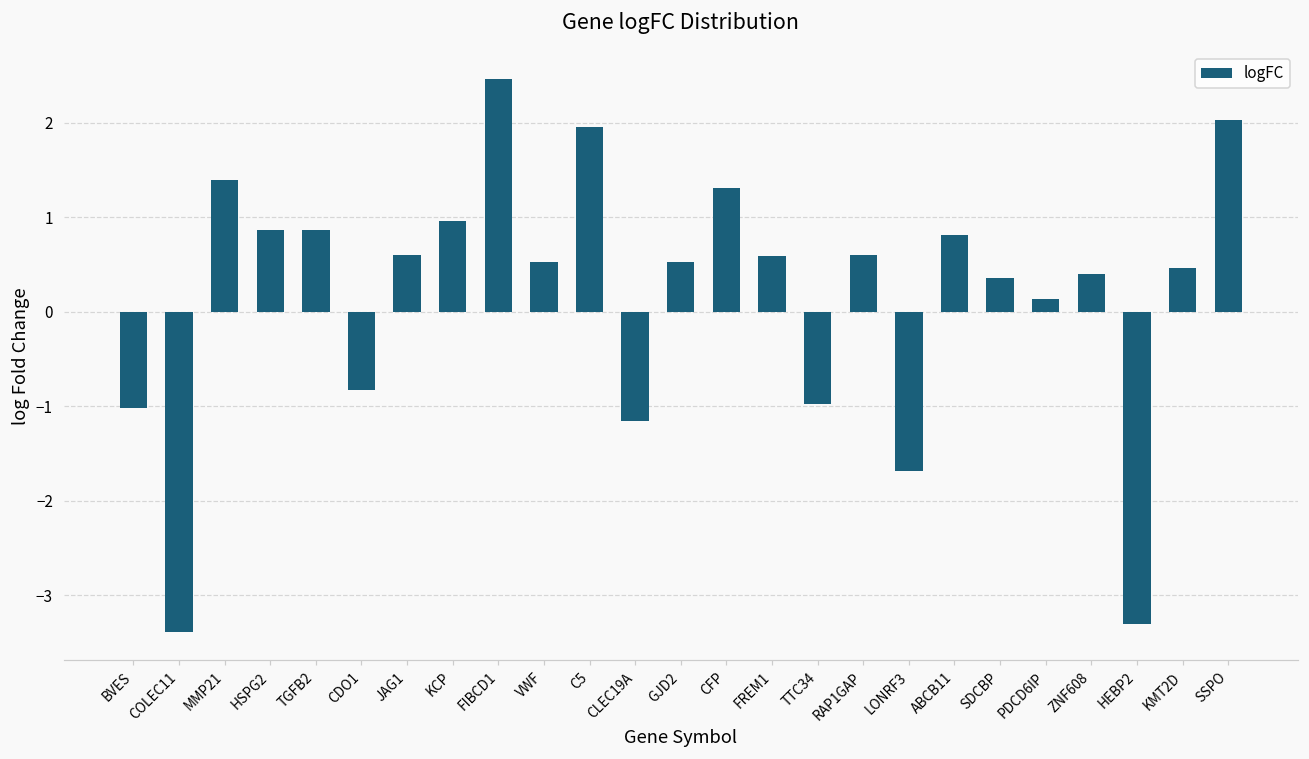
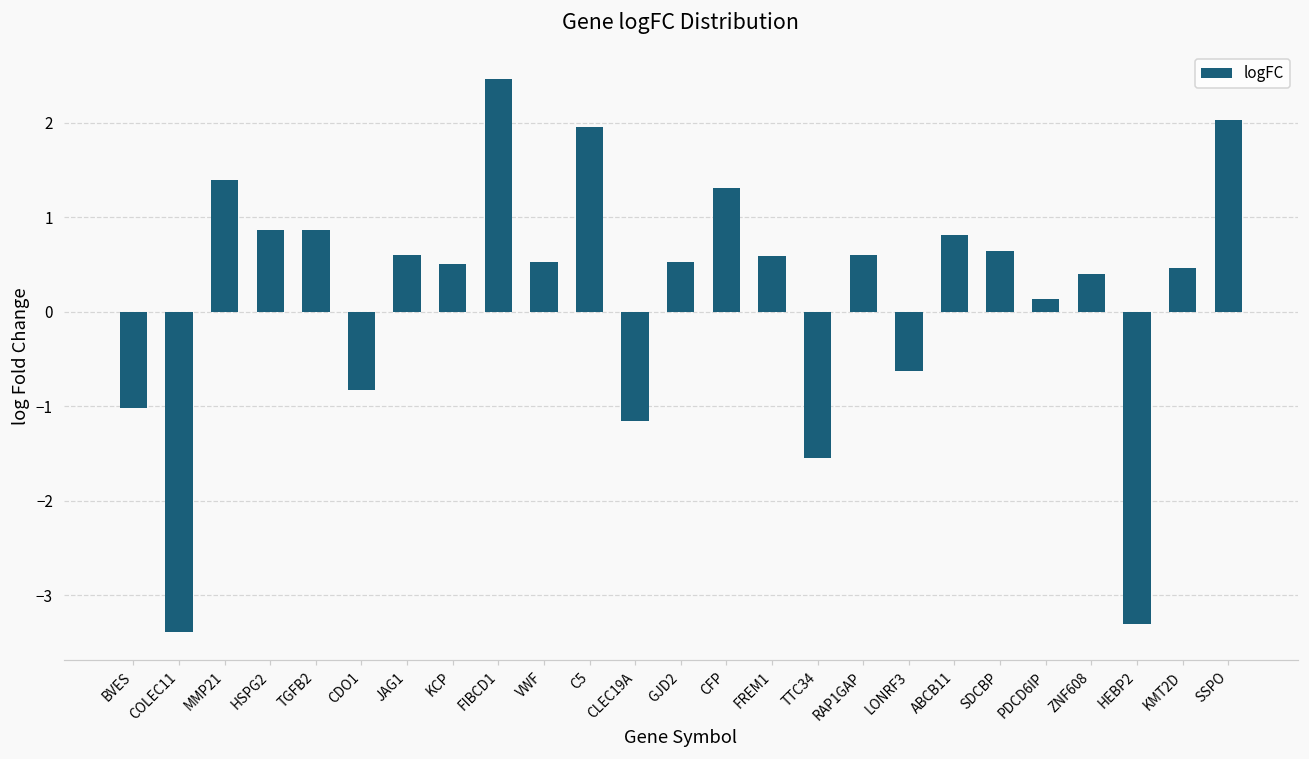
  {
    "BVES": -1.0,
    "COLEC11": -3.4,
    "MMP21": 1.4,
    "HSPG2": 0.9,
    "TGFB2": 0.9,
    "CDO1": -0.8,
    "JAG1": 0.6,
-   "KCP": 1.0,
+   "KCP": 0.5,
    "FIBCD1": 2.5,
    "VWF": 0.5,
    "C5": 2.0,
    "CLEC19A": -1.2,
    "GJD2": 0.5,
    "CFP": 1.3,
    "FREM1": 0.6,
-   "TTC34": -1.0,
+   "TTC34": -1.5,
    "RAP1GAP": 0.6,
-   "LONRF3": -1.7,
+   "LONRF3": -0.6,
    "ABCB11": 0.8,
-   "SDCBP": 0.4,
+   "SDCBP": 0.6,
    "PDCD6IP": 0.1,
    "ZNF608": 0.4,
    "HEBP2": -3.3,
    "KMT2D": 0.5,
    "SSPO": 2.0
  }
